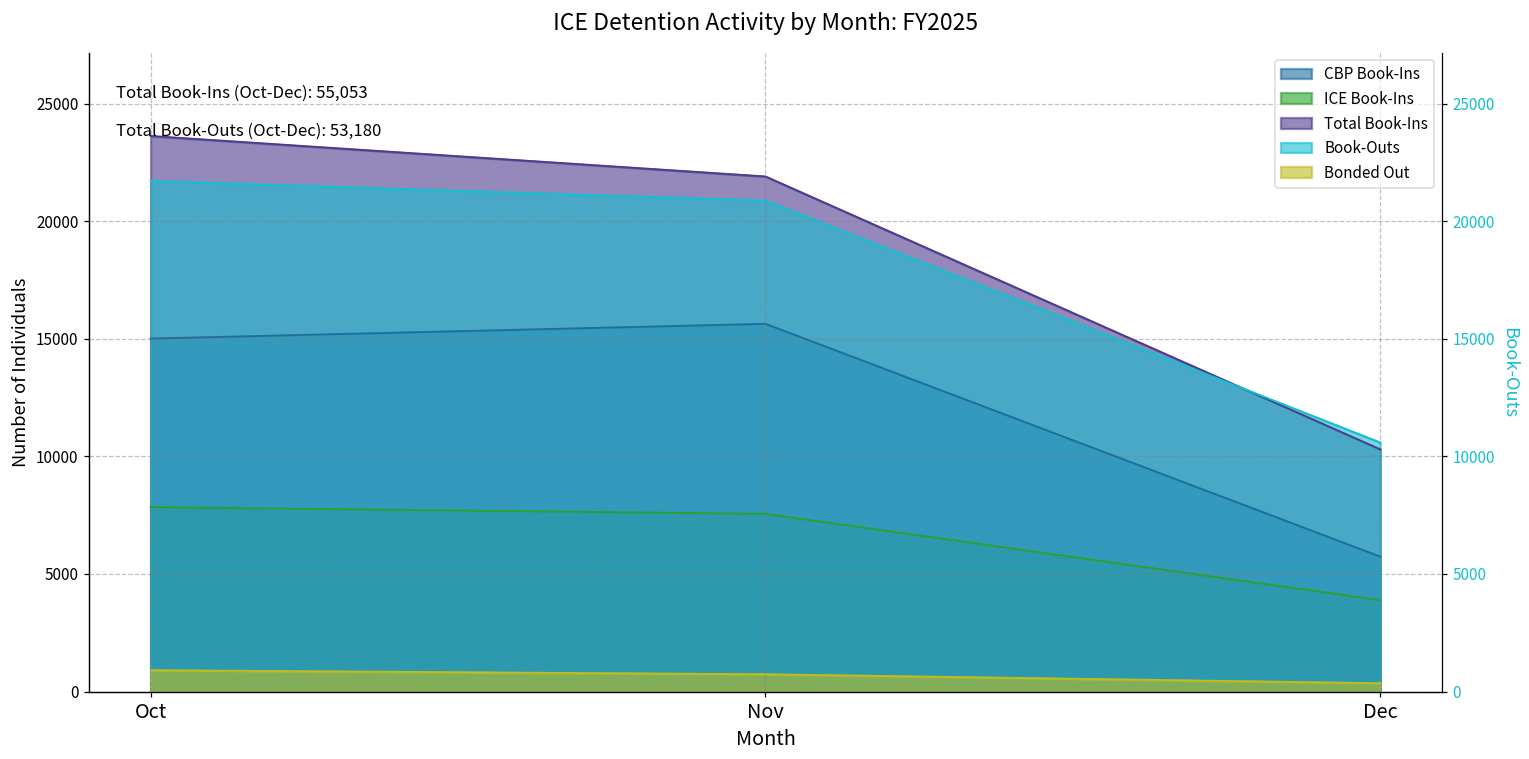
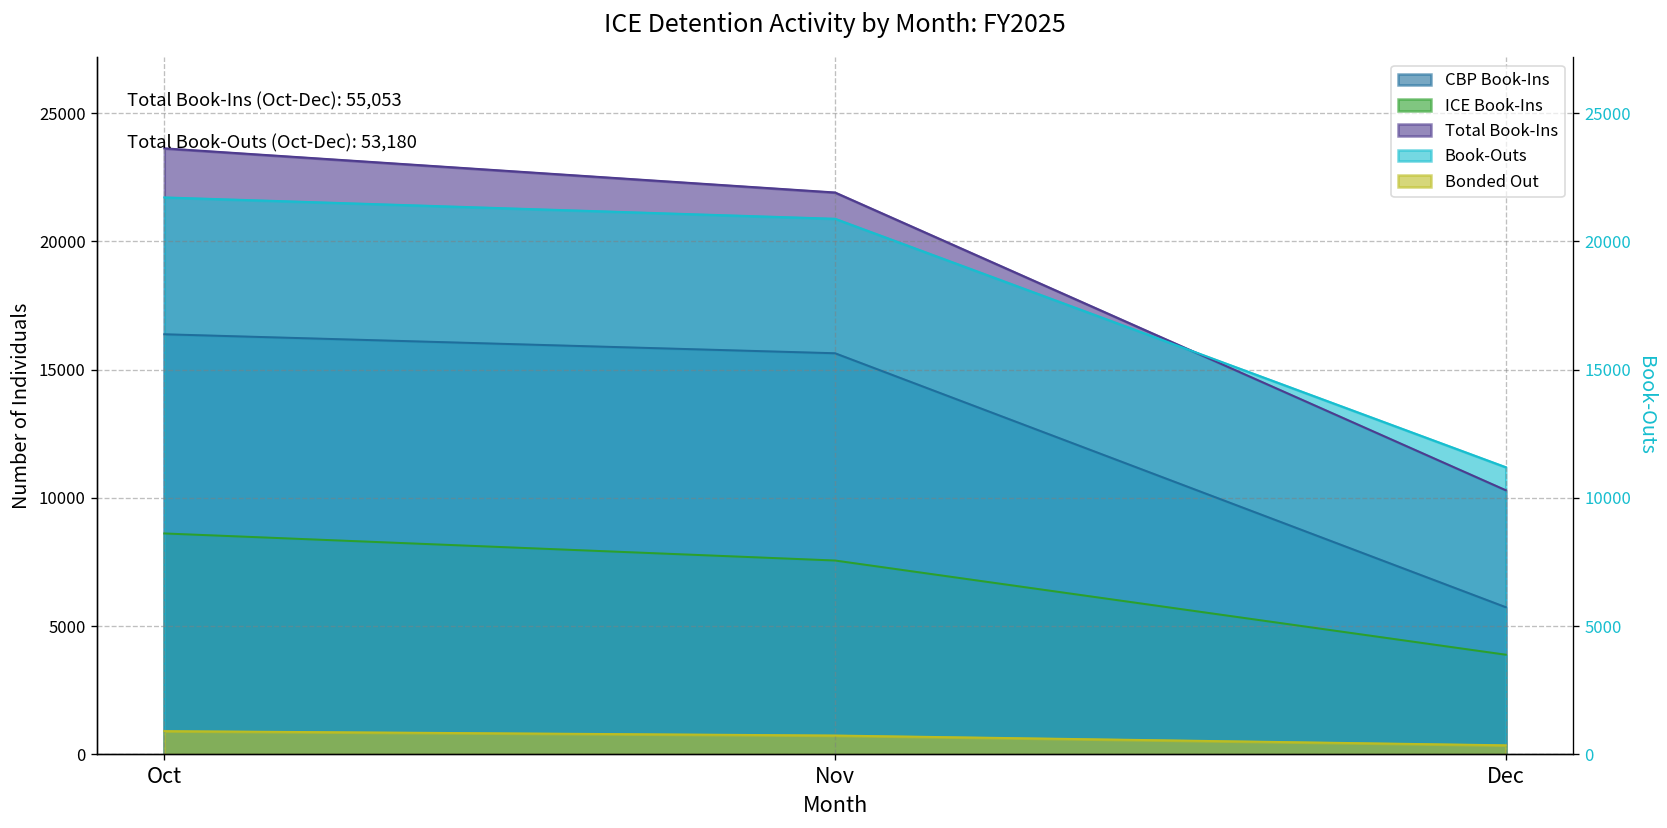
  {
    "CBP Book-Ins": {
-     "Oct": 15000,
+     "Oct": 16400,
      "Nov": 15600,
      "Dec": 5700
    },
    "ICE Book-Ins": {
-     "Oct": 7800,
+     "Oct": 8600,
      "Nov": 7600,
      "Dec": 3900
    },
    "Total Book-Ins": {
      "Nov": 21900,
      "Dec": 10300
    },
    "Book-Outs": {
      "Oct": 21700,
      "Nov": 20900,
-     "Dec": 10600
+     "Dec": 11200
    },
    "Bonded Out": {
      "Oct": 900,
      "Nov": 700,
      "Dec": 400
    }
  }
